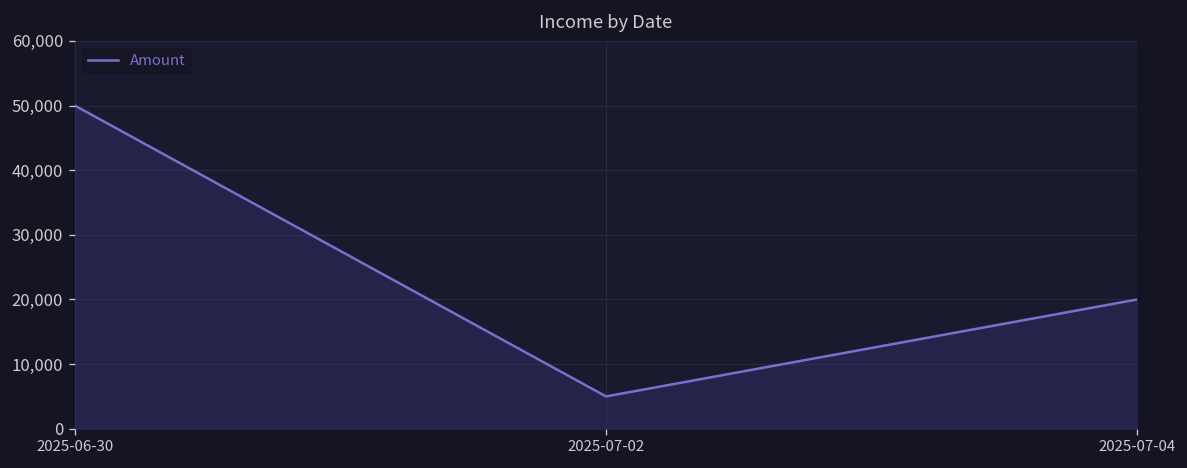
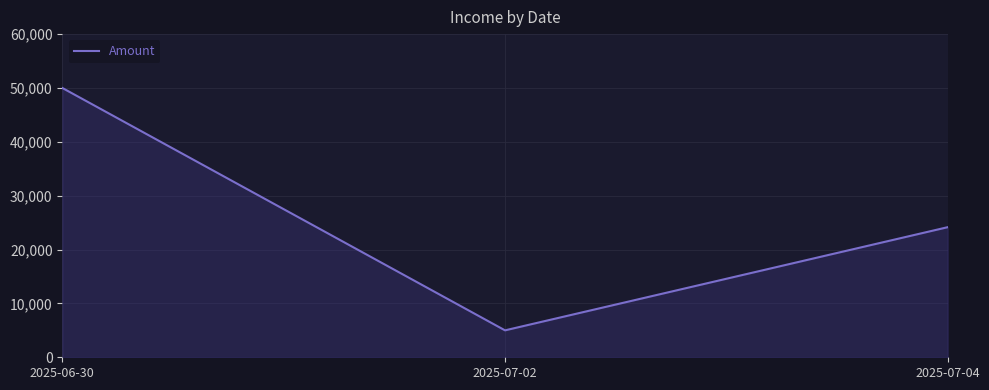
  {
    "2025-06-30": "50,000",
    "2025-07-02": "5,000",
-   "2025-07-04": "20,000"
+   "2025-07-04": "24,000"
  }
